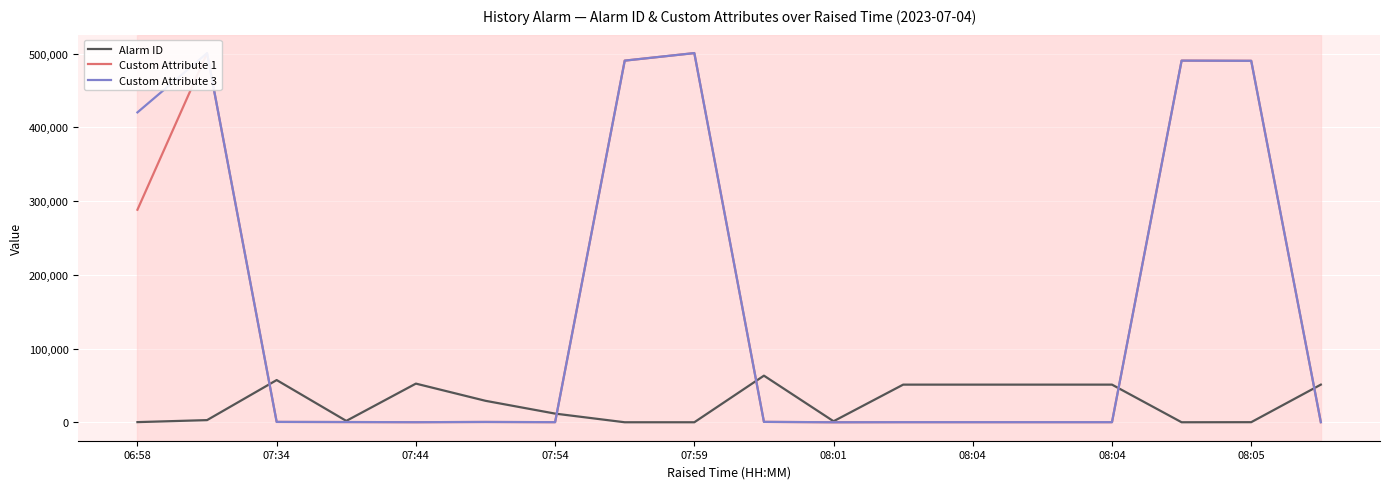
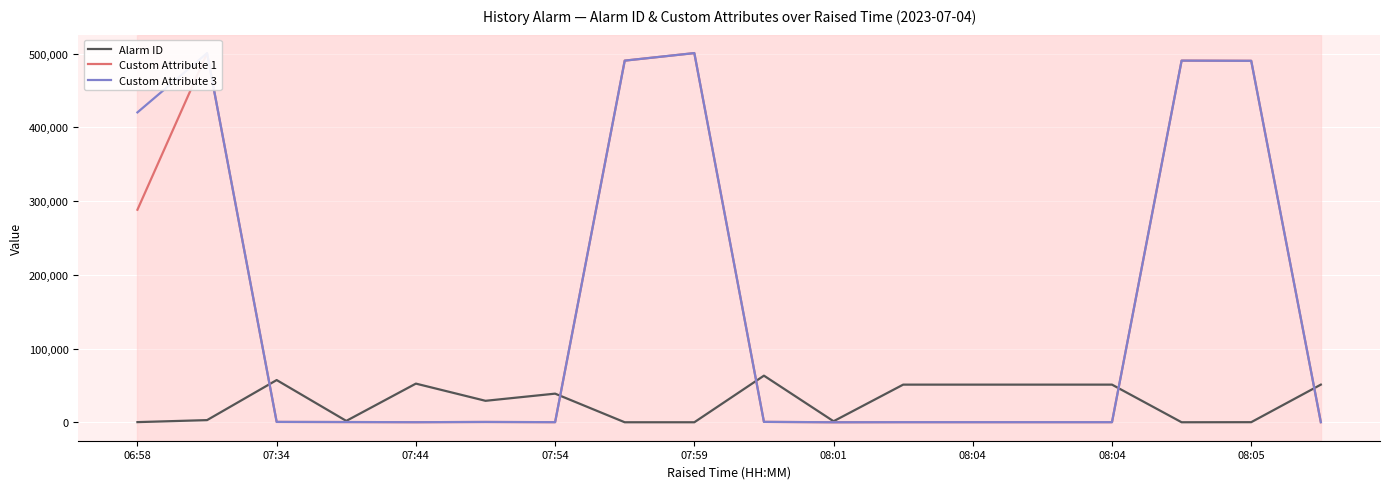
  {
    "Alarm ID": {
      "06:58": "0",
      "07:34": "60,000",
      "07:44": "50,000",
-     "07:54": "10,000",
+     "07:54": "40,000",
      "07:59": "0"
    },
    "Custom Attribute 1": {
      "06:58": "290,000"
    },
    "Custom Attribute 3": {
      "06:58": "420,000"
    }
  }
